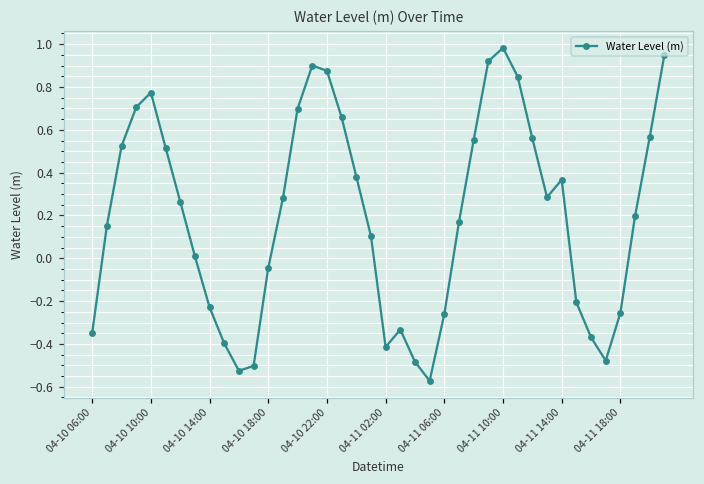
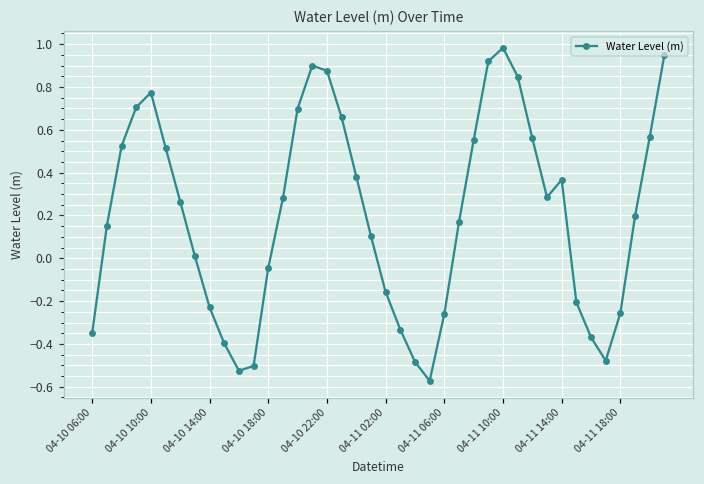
  {
    "04-10 06:00": -0.35,
    "04-10 10:00": 0.77,
    "04-10 14:00": -0.23,
    "04-10 18:00": -0.04,
    "04-10 22:00": 0.88,
-   "04-11 02:00": -0.41,
+   "04-11 02:00": -0.16,
    "04-11 06:00": -0.26,
    "04-11 10:00": 0.98,
    "04-11 14:00": 0.37,
    "04-11 18:00": -0.26
  }
